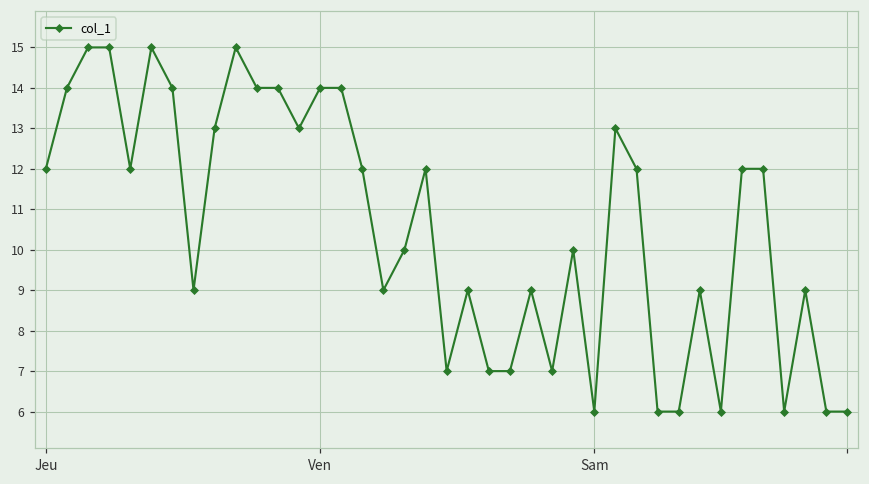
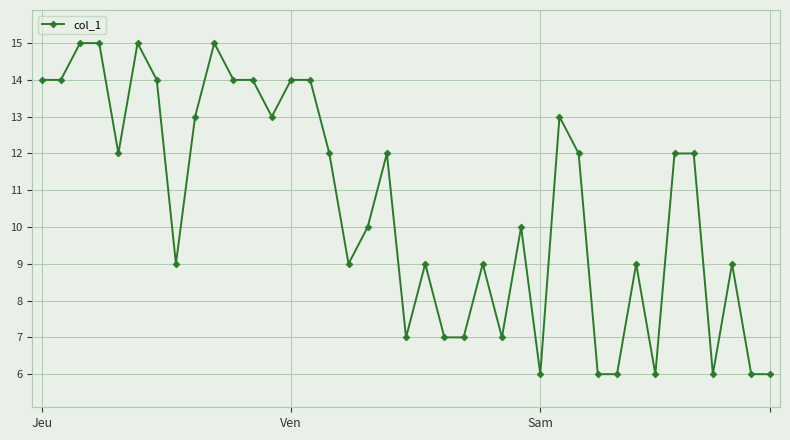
  {
-   "Jeu": 12,
+   "Jeu": 14,
    "Ven": 14,
    "Sam": 6
  }
